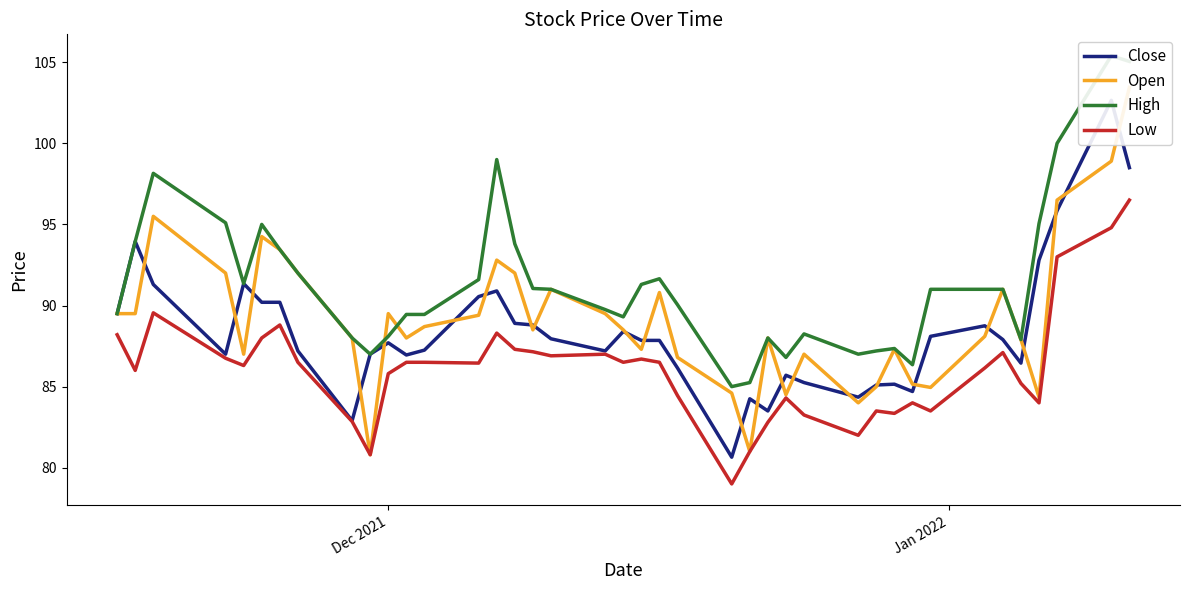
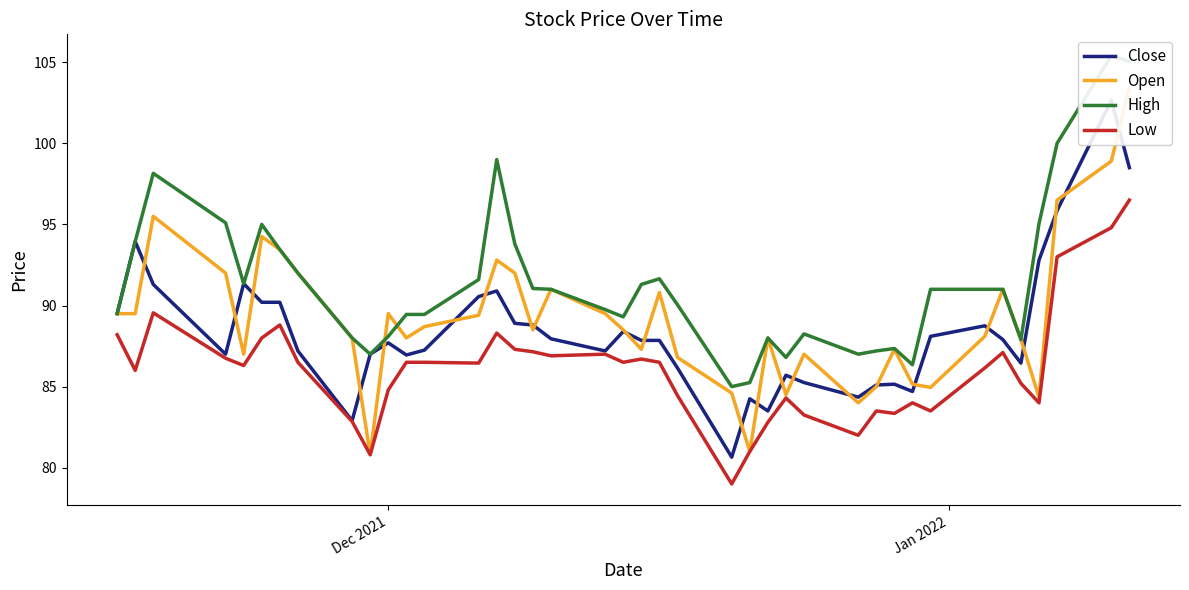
  {
    "Close": {
      "Dec 2021": 87.7
    },
    "Open": {
      "Dec 2021": 89.5
    },
    "High": {
      "Dec 2021": 88.1
    },
    "Low": {
-     "Dec 2021": 85.8
+     "Dec 2021": 84.8
    }
  }
